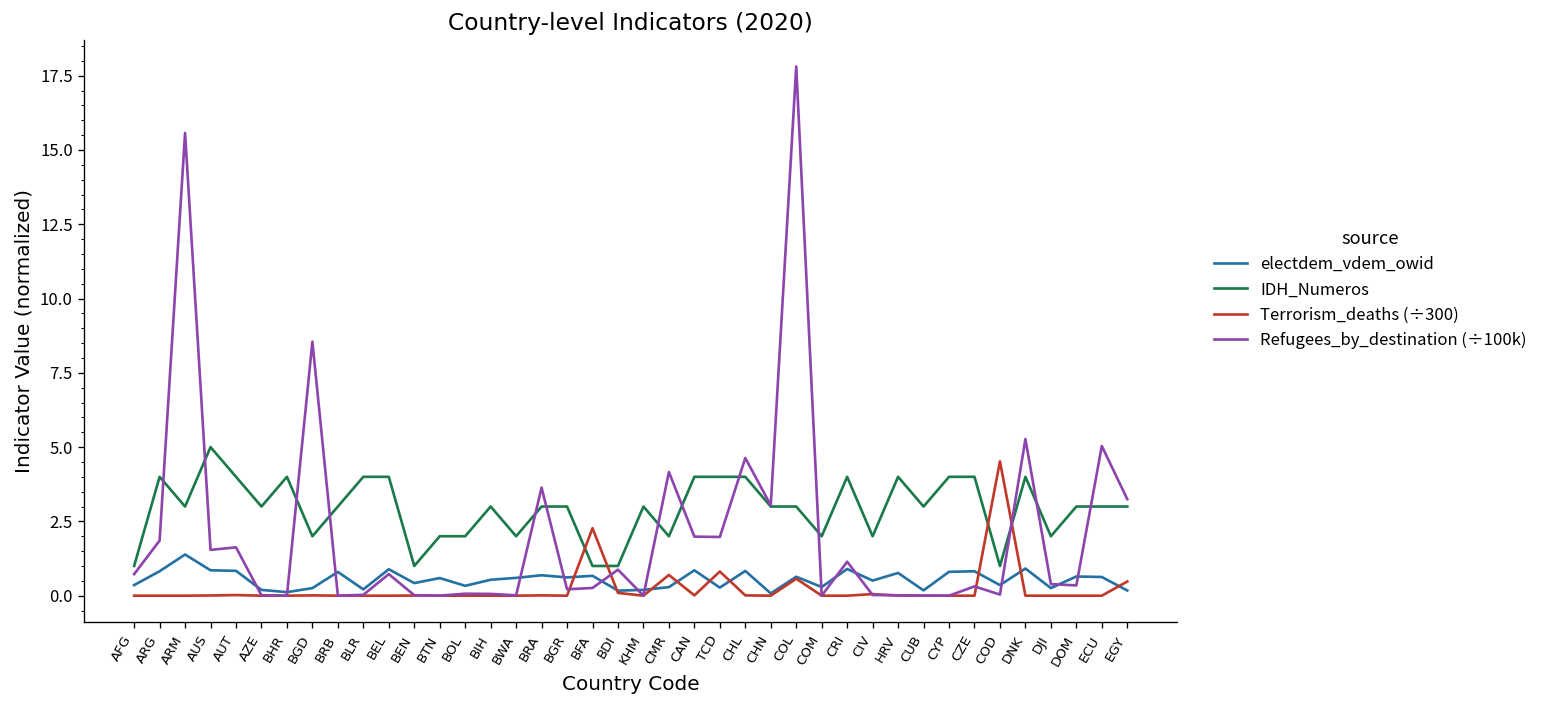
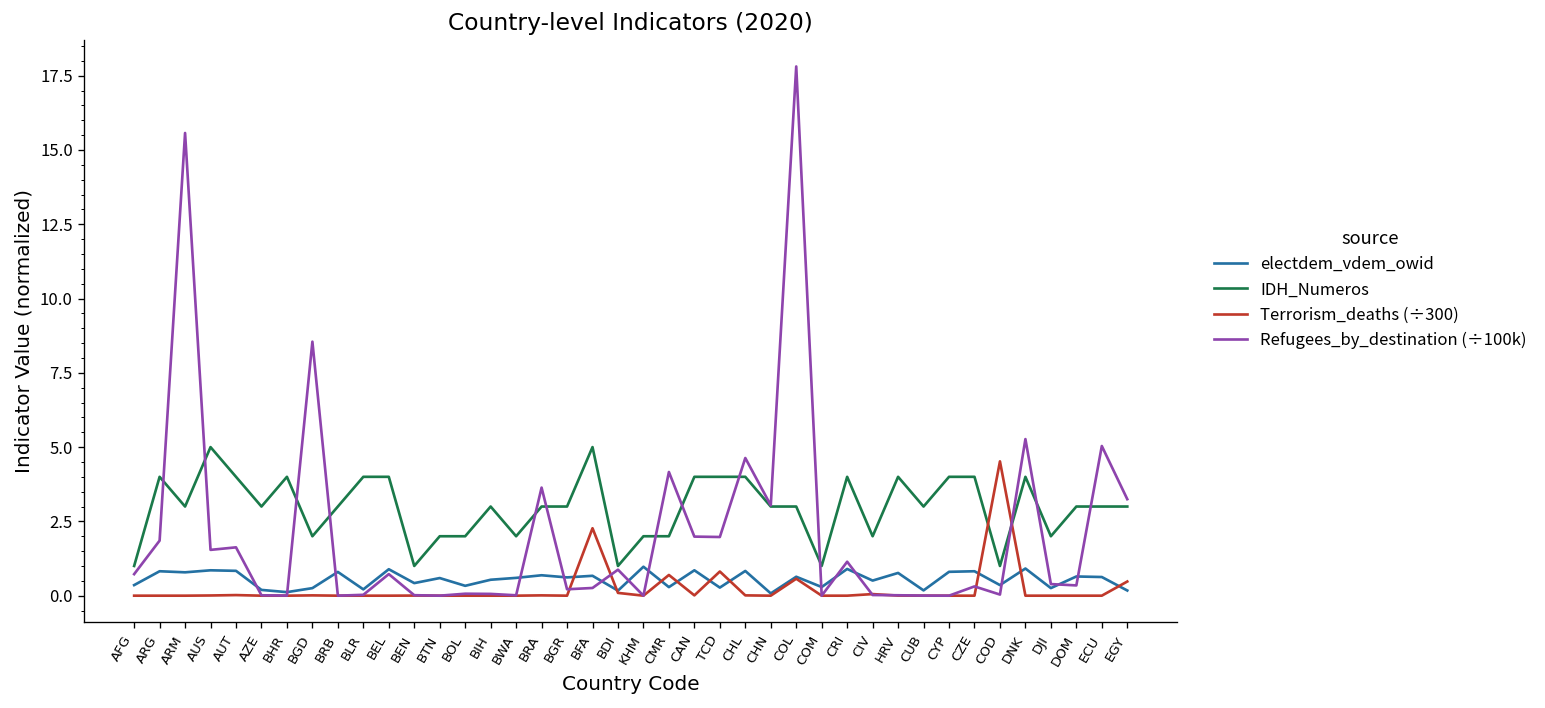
  {
    "electdem_vdem_owid": {
      "AFG": 0.4,
      "ARG": 0.8,
-     "ARM": 1.4,
+     "ARM": 0.8,
      "AUS": 0.9,
      "AUT": 0.8,
      "AZE": 0.2,
      "BHR": 0.1,
      "BGD": 0.3,
      "BRB": 0.8,
      "BLR": 0.2,
      "BEL": 0.9,
      "BEN": 0.4,
      "BTN": 0.6,
      "BOL": 0.3,
      "BIH": 0.5,
      "BWA": 0.6,
      "BRA": 0.7,
      "BGR": 0.6,
      "BFA": 0.7,
-     "KHM": 0.2,
+     "KHM": 1.0,
      "CMR": 0.3,
      "CAN": 0.9,
      "TCD": 0.3,
      "CHL": 0.8,
      "COM": 0.3,
      "CRI": 0.9,
      "CIV": 0.5,
      "HRV": 0.8,
      "CUB": 0.2,
      "CYP": 0.8,
      "CZE": 0.8,
      "COD": 0.4,
      "DNK": 0.9,
      "DJI": 0.3,
      "DOM": 0.6,
      "ECU": 0.6,
      "EGY": 0.2
    },
    "IDH_Numeros": {
      "AFG": 1,
      "ARG": 4,
      "ARM": 3,
      "AUS": 5,
      "AUT": 4,
      "AZE": 3,
      "BHR": 4,
      "BGD": 2,
      "BRB": 3,
      "BLR": 4,
      "BEL": 4,
      "BEN": 1,
      "BTN": 2,
      "BOL": 2,
      "BIH": 3,
      "BWA": 2,
      "BRA": 3,
      "BGR": 3,
-     "BFA": 1,
+     "BFA": 5,
      "BDI": 1,
-     "KHM": 3,
+     "KHM": 2,
      "CMR": 2,
      "CAN": 4,
      "TCD": 4,
      "CHL": 4,
      "COL": 3,
-     "COM": 2,
+     "COM": 1,
      "CRI": 4,
      "CIV": 2,
      "HRV": 4,
      "CUB": 3,
      "CYP": 4,
      "CZE": 4,
      "COD": 1,
      "DNK": 4,
      "DJI": 2,
      "DOM": 3,
      "ECU": 3,
      "EGY": 3
    },
    "Terrorism_deaths (÷300)": {
      "AFG": 0.0,
      "ARG": 0.0,
      "ARM": 0.0,
      "AUS": 0.0,
      "AUT": 0.0,
      "BGD": 0.0,
      "BEL": 0.0,
      "BRA": 0.0,
      "BGR": 0.0,
      "BFA": 2.3,
      "CMR": 0.7,
      "CAN": 0.0,
      "TCD": 0.8,
      "CHL": 0.0,
      "CRI": 0.0,
      "CZE": 0.0,
      "COD": 4.5,
      "DNK": 0.0,
      "DJI": 0.0,
      "DOM": 0.0,
      "ECU": 0.0,
      "EGY": 0.5
    },
    "Refugees_by_destination (÷100k)": {
      "AFG": 0.7,
      "ARG": 1.9,
      "ARM": 15.6,
      "AUS": 1.5,
      "AUT": 1.6,
      "BGD": 8.5,
      "BEL": 0.7,
      "BRA": 3.6,
      "BGR": 0.2,
      "BFA": 0.3,
      "BDI": 0.9,
      "CMR": 4.2,
      "CAN": 2.0,
      "TCD": 2.0,
      "CHL": 4.6,
      "COL": 17.8,
      "CRI": 1.1,
      "CZE": 0.3,
      "COD": 0.0,
      "DNK": 5.3,
      "DJI": 0.4,
      "DOM": 0.3,
      "ECU": 5.0,
      "EGY": 3.2
    }
  }
